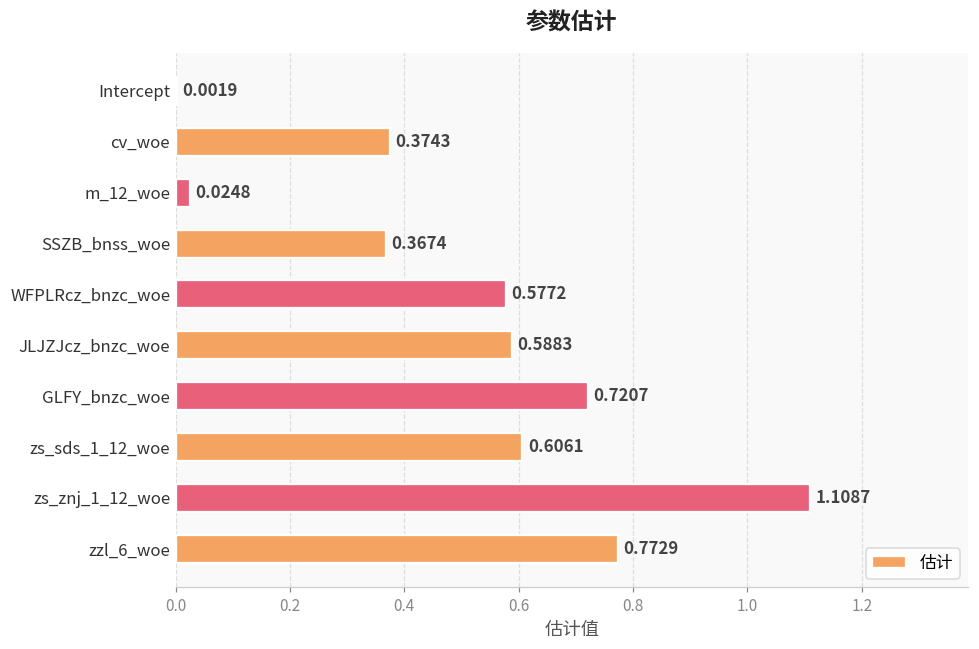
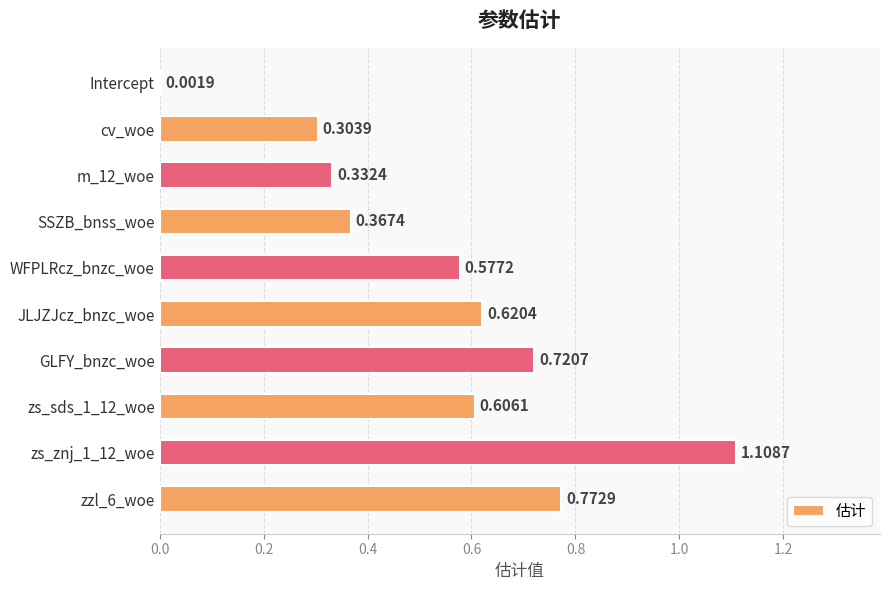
  {
    "Intercept": 0.0019,
-   "cv_woe": 0.3743,
-   "m_12_woe": 0.0248,
+   "cv_woe": 0.3039,
+   "m_12_woe": 0.3324,
    "SSZB_bnss_woe": 0.3674,
    "WFPLRcz_bnzc_woe": 0.5772,
-   "JLJZJcz_bnzc_woe": 0.5883,
+   "JLJZJcz_bnzc_woe": 0.6204,
    "GLFY_bnzc_woe": 0.7207,
    "zs_sds_1_12_woe": 0.6061,
    "zs_znj_1_12_woe": 1.1087,
    "zzl_6_woe": 0.7729
  }
